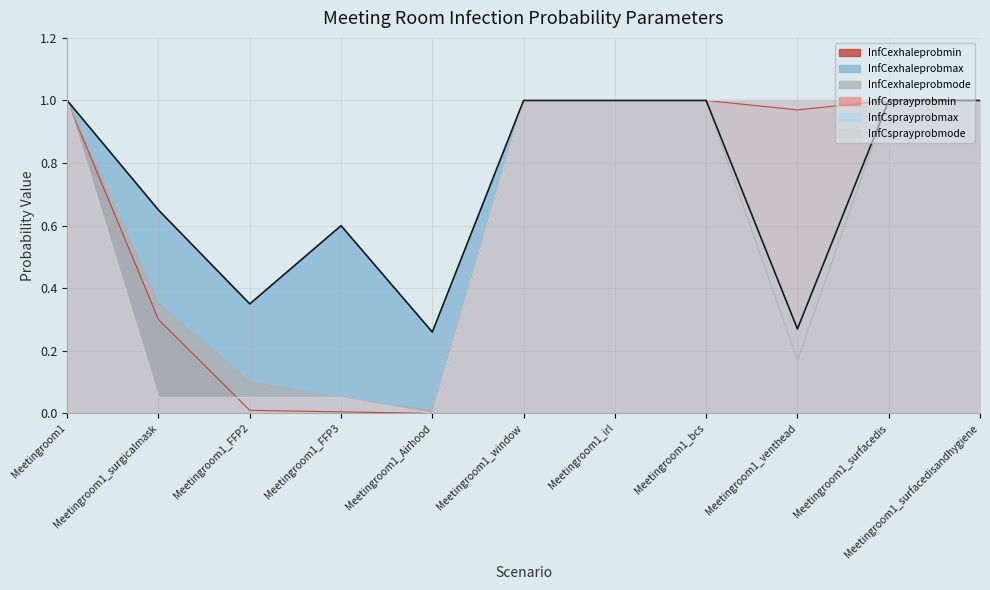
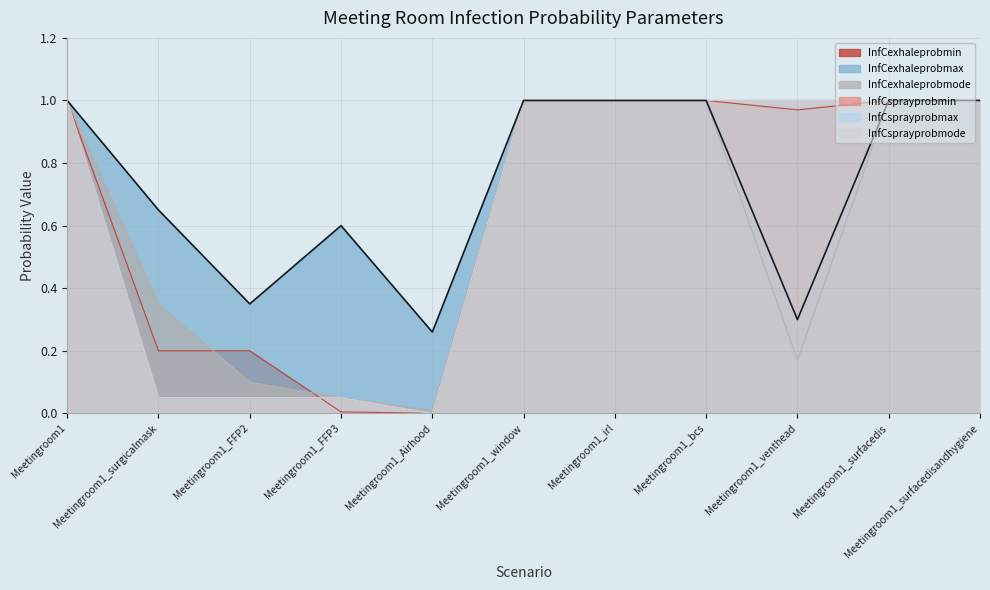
  {
    "InfCexhaleprobmin": {
-     "Meetingroom1_surgicalmask": 0.3,
-     "Meetingroom1_FFP2": 0.01,
+     "Meetingroom1_surgicalmask": 0.2,
+     "Meetingroom1_FFP2": 0.20,
      "Meetingroom1_FFP3": 0.01,
      "Meetingroom1_venthead": 0.97
    },
    "InfCexhaleprobmax": {
      "Meetingroom1_surgicalmask": 0.65,
      "Meetingroom1_FFP2": 0.35,
      "Meetingroom1_FFP3": 0.60,
      "Meetingroom1_Airhood": 0.26,
-     "Meetingroom1_venthead": 0.27
+     "Meetingroom1_venthead": 0.30
    }
  }
